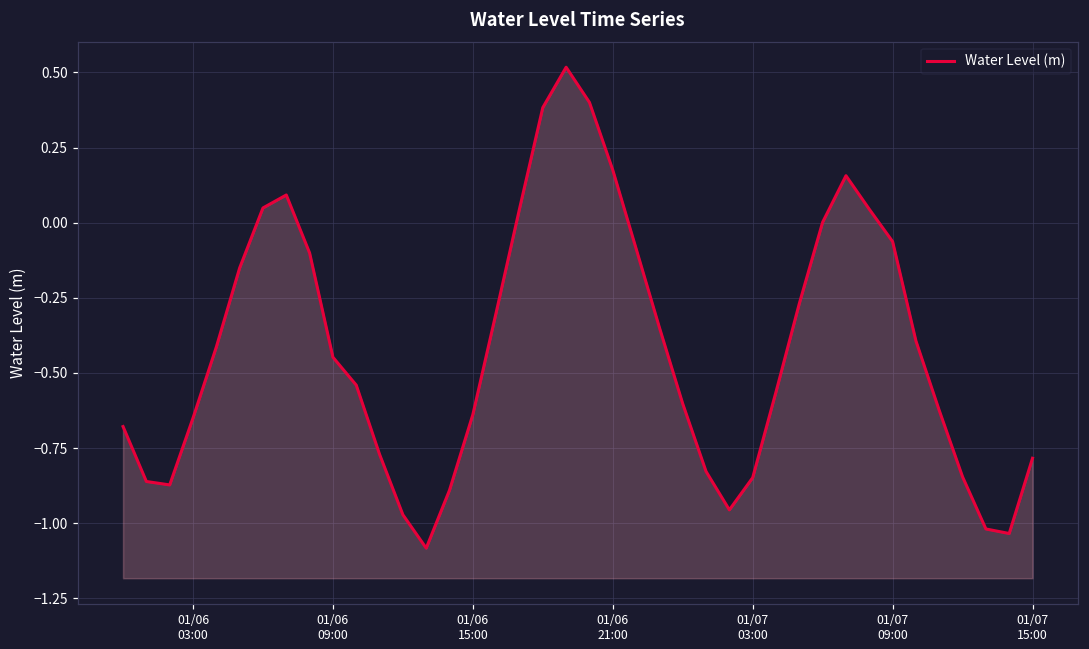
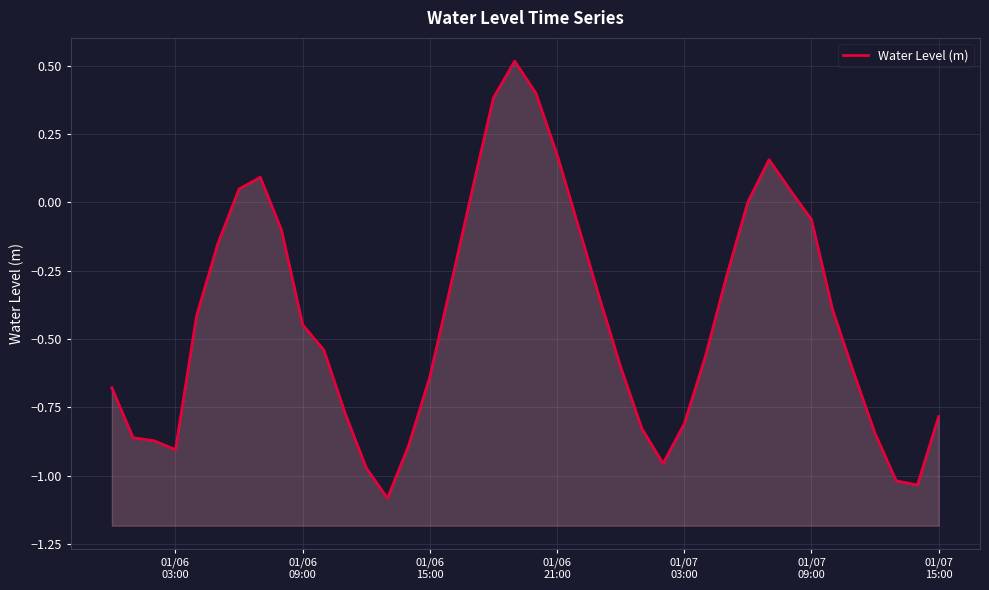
  {
-   "01/06 03:00": -0.65,
+   "01/06 03:00": -0.90,
    "01/06 09:00": -0.45,
    "01/06 15:00": -0.64,
    "01/06 21:00": 0.18,
-   "01/07 03:00": -0.85,
+   "01/07 03:00": -0.81,
    "01/07 09:00": -0.06,
    "01/07 15:00": -0.78
  }
